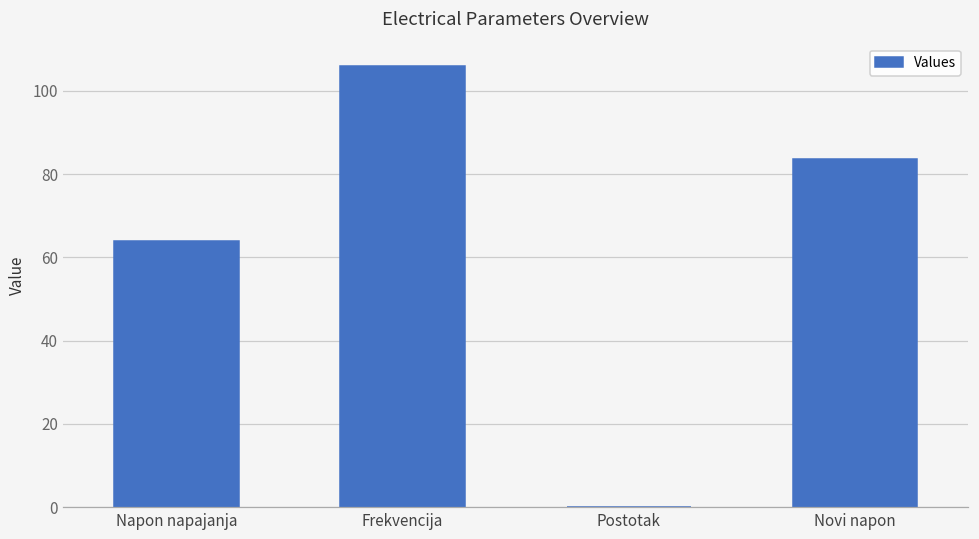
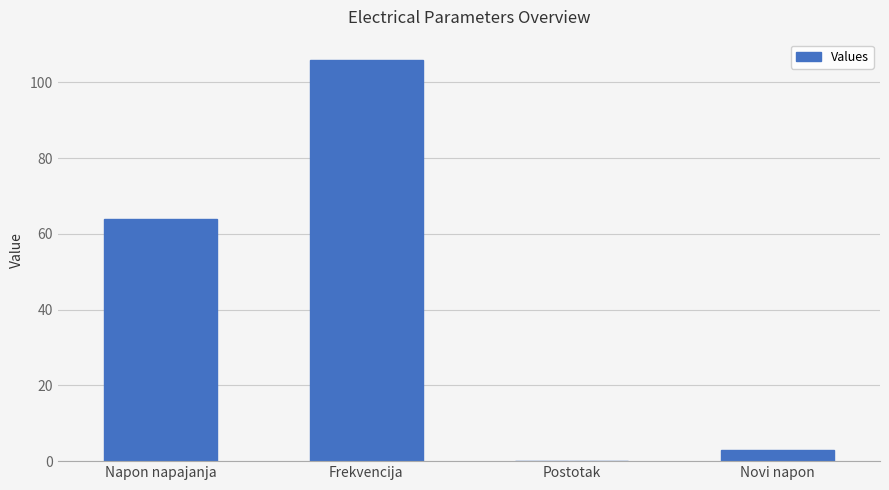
  {
    "Napon napajanja": 64,
    "Frekvencija": 106,
-   "Novi napon": 84
+   "Novi napon": 3
  }
